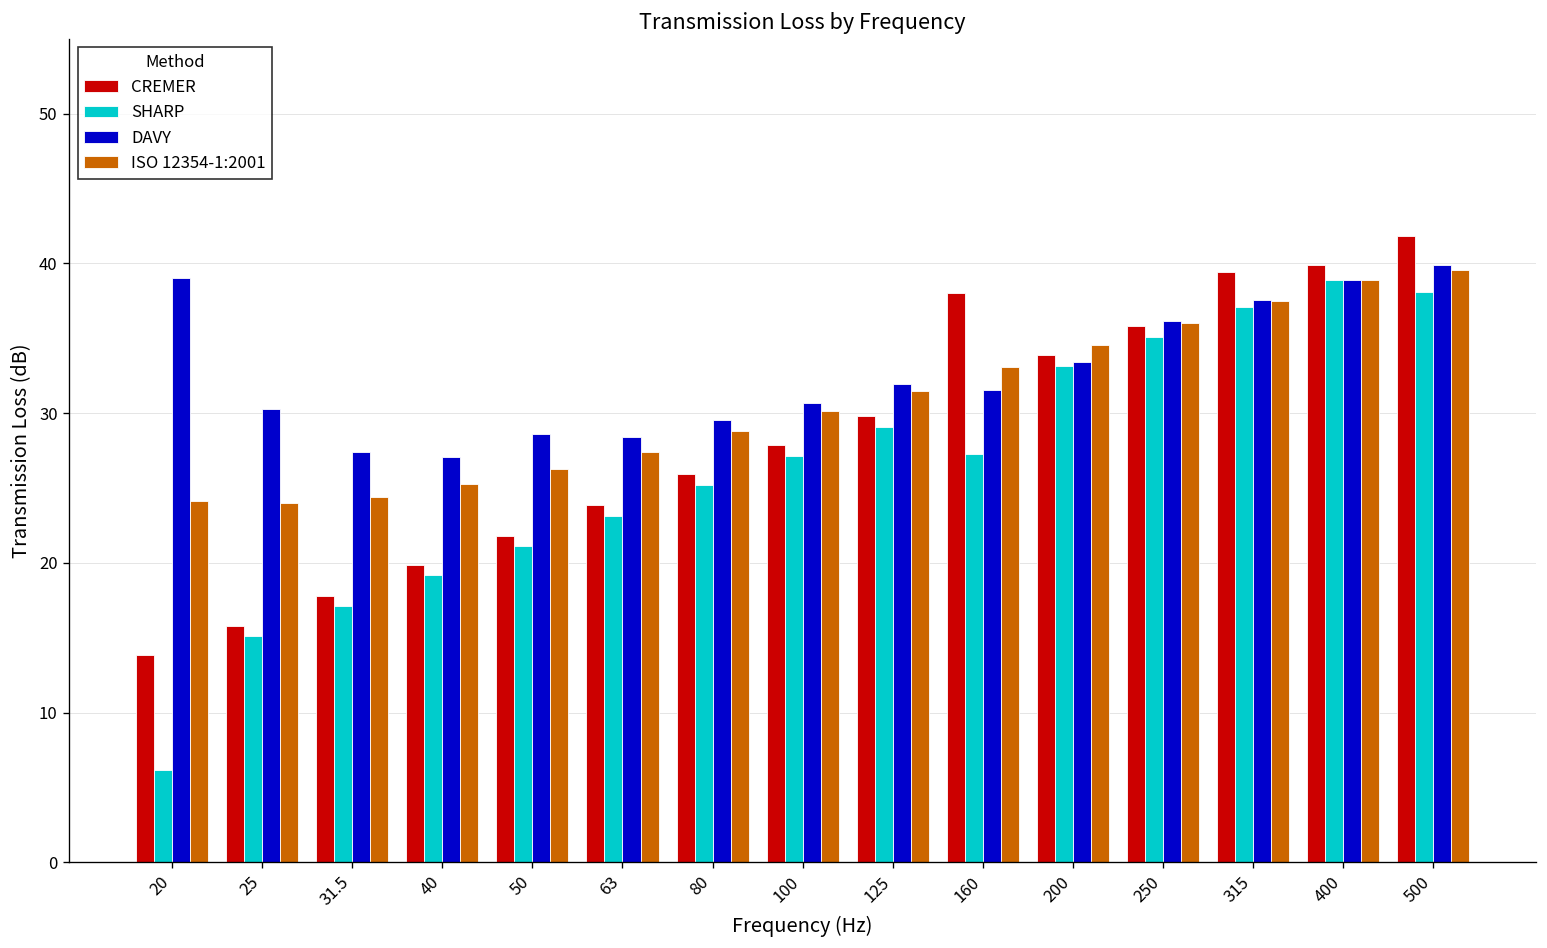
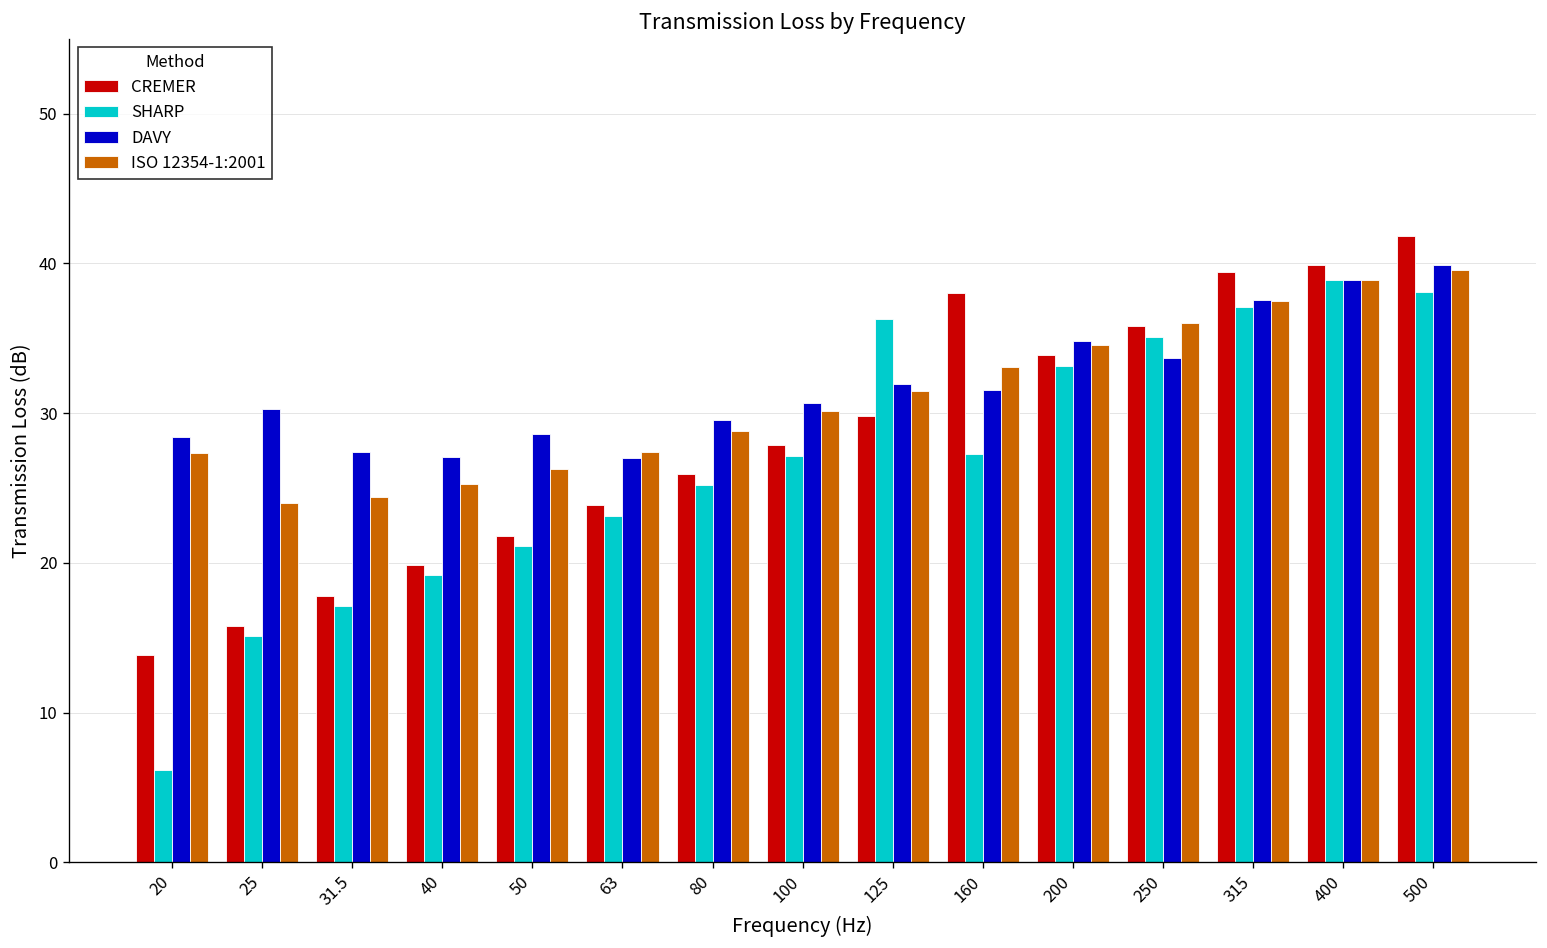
  {
    "CREMER": {
      "20": 13.9,
      "25": 15.8,
      "31.5": 17.8,
      "40": 19.9,
      "50": 21.8,
      "63": 23.8,
      "80": 25.9,
      "100": 27.8,
      "125": 29.8,
      "160": 38.0,
      "200": 33.9,
      "250": 35.8,
      "315": 39.4,
      "400": 39.9,
      "500": 41.8
    },
    "SHARP": {
      "20": 6.2,
      "25": 15.1,
      "31.5": 17.1,
      "40": 19.2,
      "50": 21.1,
      "63": 23.1,
      "80": 25.2,
      "100": 27.1,
-     "125": 29.1,
+     "125": 36.3,
      "160": 27.3,
      "200": 33.2,
      "250": 35.1,
      "315": 37.1,
      "400": 38.9,
      "500": 38.1
    },
    "DAVY": {
-     "20": 39.0,
+     "20": 28.4,
      "25": 30.3,
      "31.5": 27.4,
      "40": 27.1,
      "50": 28.6,
-     "63": 28.4,
+     "63": 27.0,
      "80": 29.5,
      "100": 30.7,
      "125": 32.0,
      "160": 31.5,
-     "200": 33.4,
-     "250": 36.2,
+     "200": 34.8,
+     "250": 33.7,
      "315": 37.6,
      "400": 38.9,
      "500": 39.9
    },
    "ISO 12354-1:2001": {
-     "20": 24.2,
+     "20": 27.3,
      "25": 24.0,
      "31.5": 24.4,
      "40": 25.2,
      "50": 26.2,
      "63": 27.4,
      "80": 28.8,
      "100": 30.1,
      "125": 31.5,
      "160": 33.1,
      "200": 34.6,
      "250": 36.0,
      "315": 37.5,
      "400": 38.9,
      "500": 39.5
    }
  }
